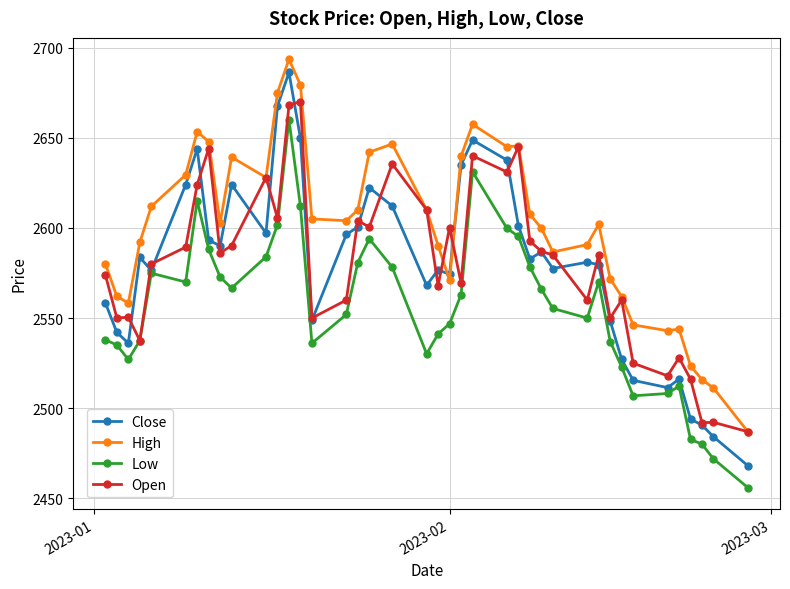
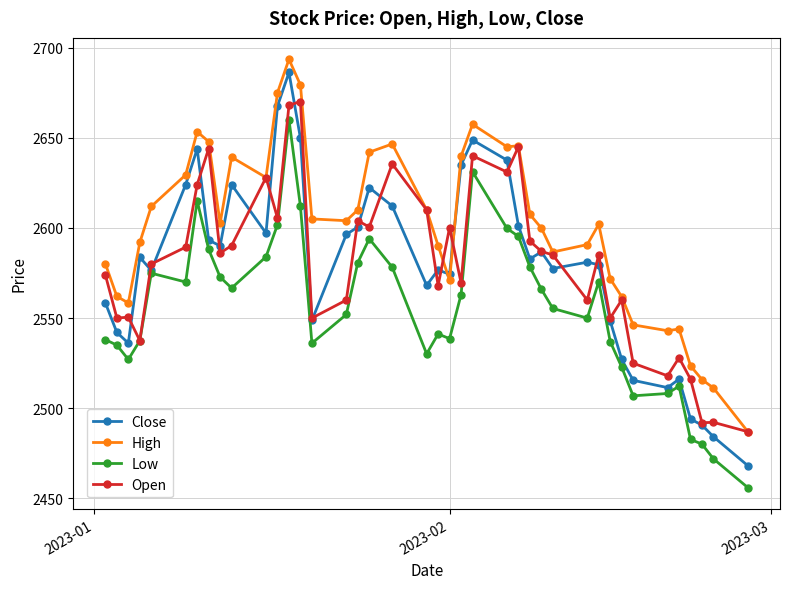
  {
    "Close": {
      "2023-02": 2574
    },
    "High": {
      "2023-02": 2571
    },
    "Low": {
-     "2023-02": 2547
+     "2023-02": 2539
    },
    "Open": {
      "2023-02": 2600
    }
  }
